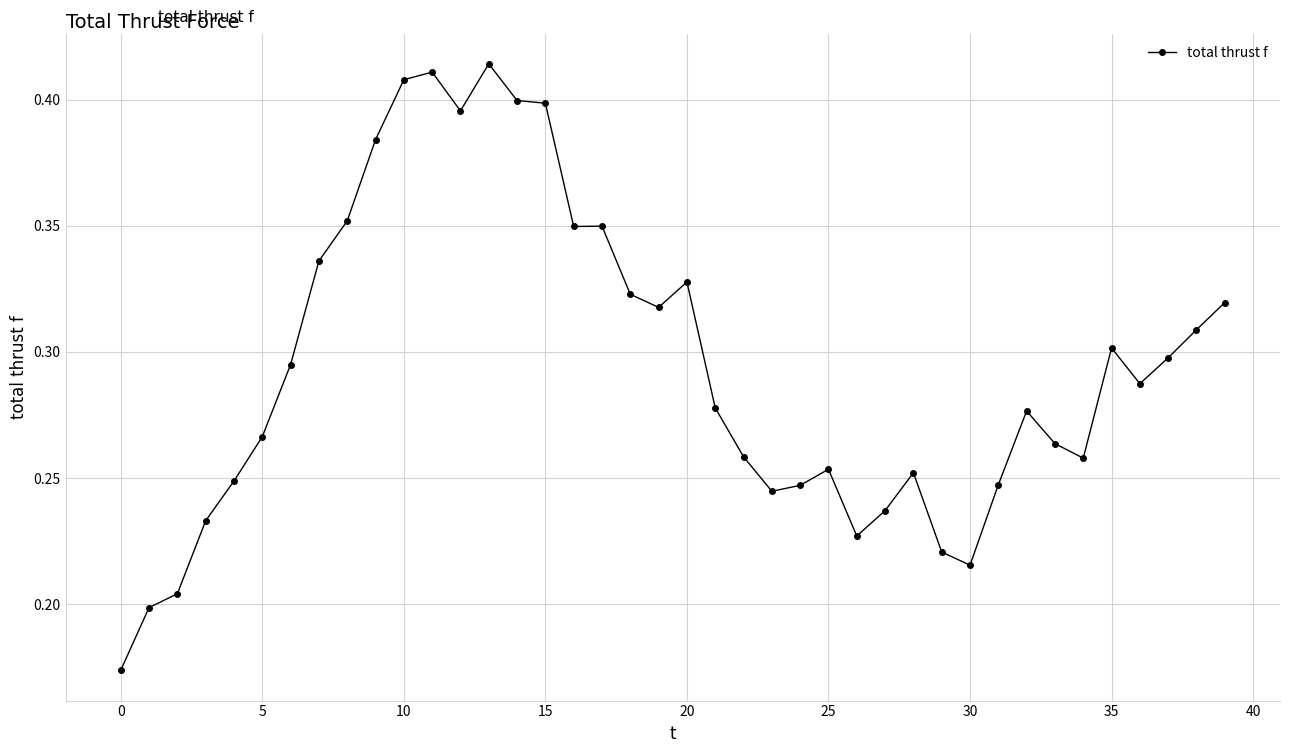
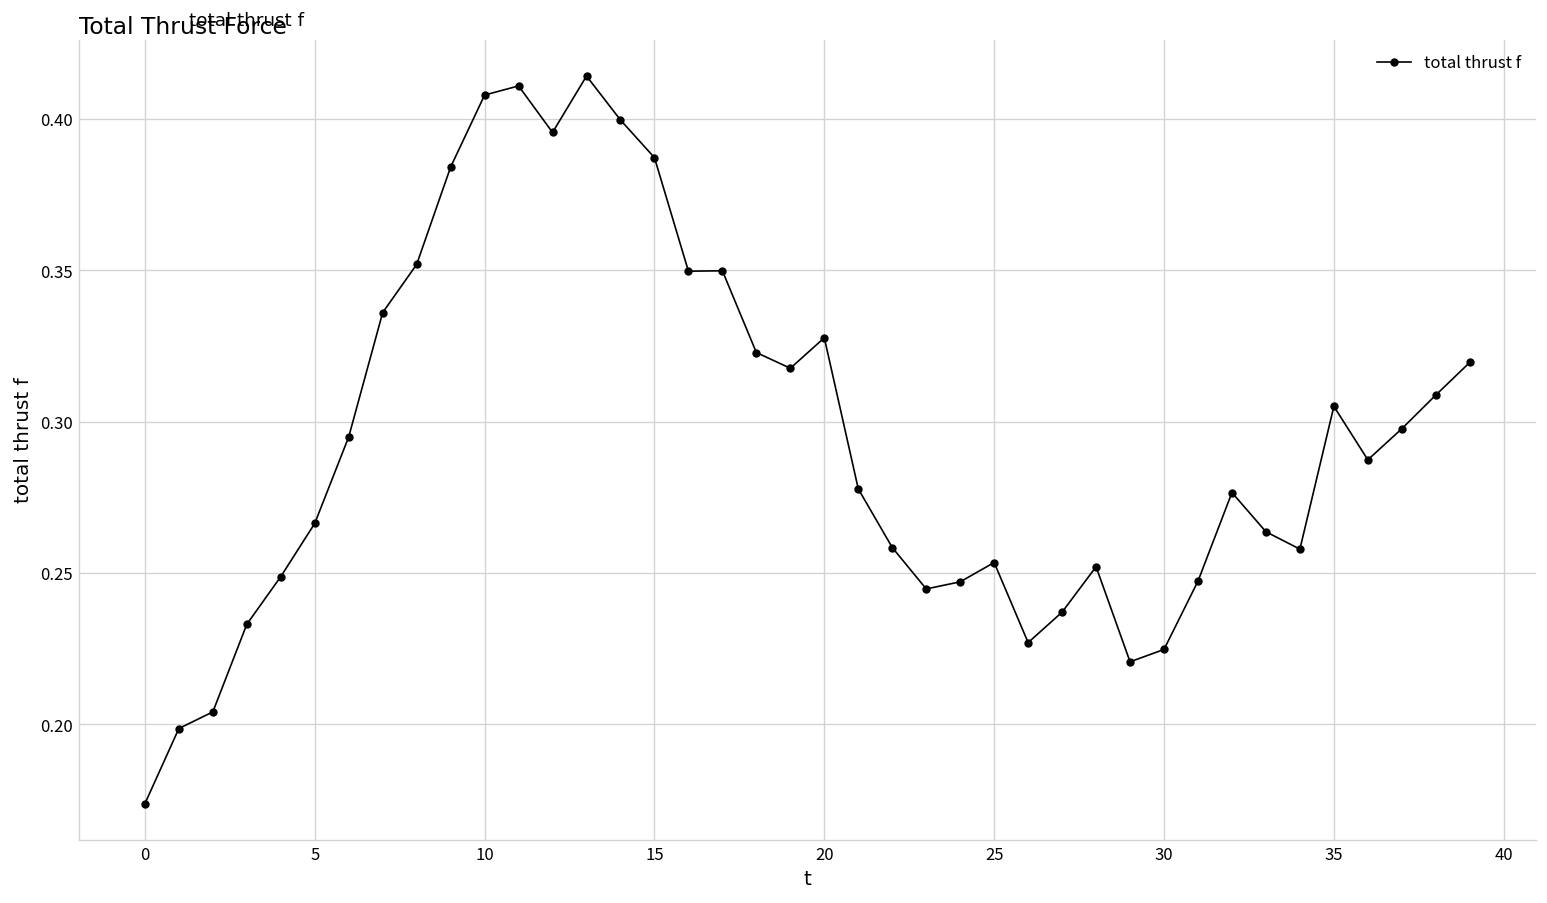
  {
    "0": 0.174,
    "5": 0.266,
    "10": 0.408,
-   "15": 0.399,
+   "15": 0.387,
    "20": 0.328,
    "25": 0.254,
-   "30": 0.215,
-   "35": 0.302
+   "30": 0.225,
+   "35": 0.305
  }
